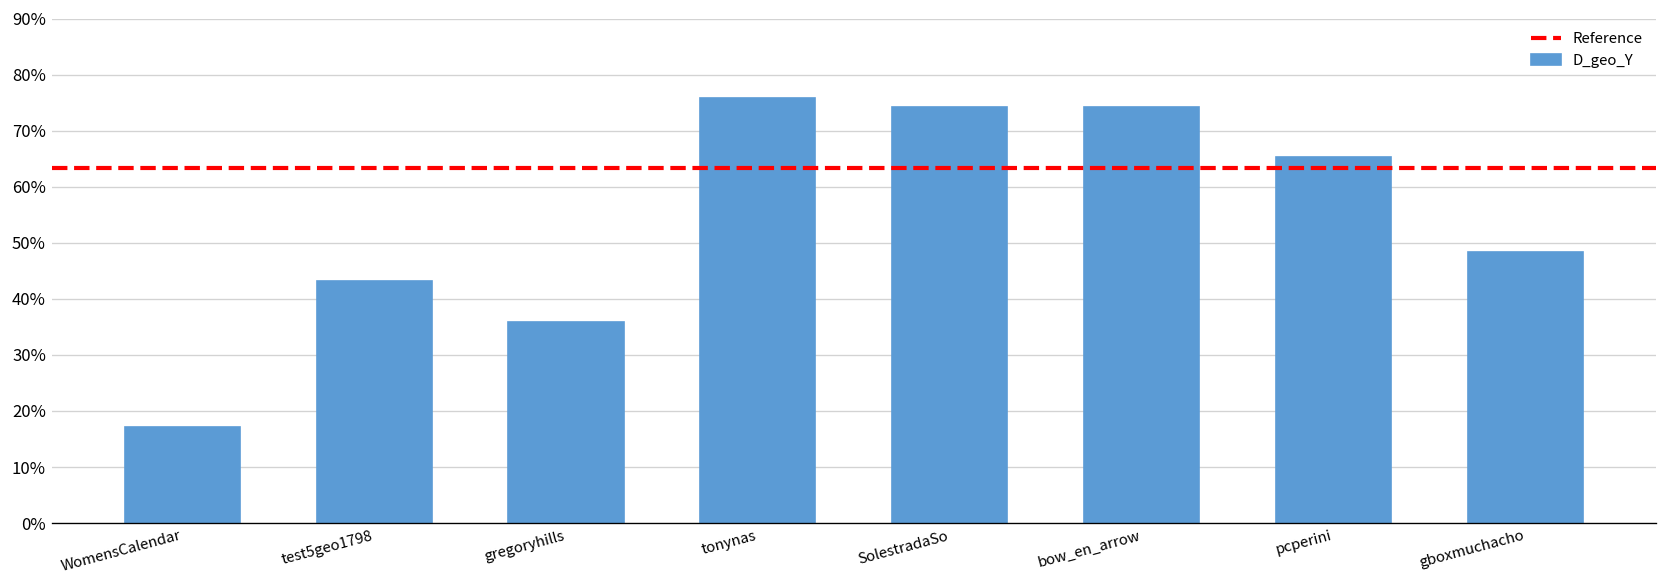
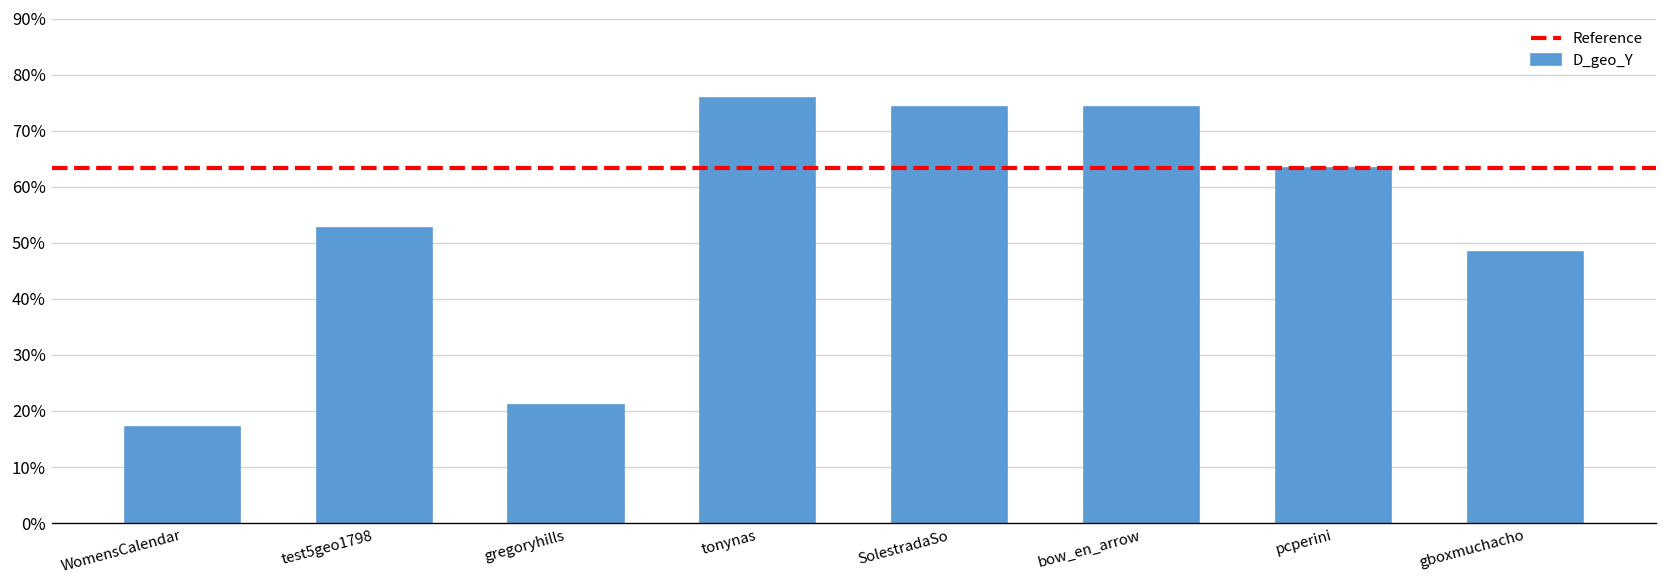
  {
    "WomensCalendar": "17%",
-   "test5geo1798": "43%",
-   "gregoryhills": "36%",
+   "test5geo1798": "53%",
+   "gregoryhills": "21%",
    "tonynas": "76%",
    "SolestradaSo": "74%",
    "bow_en_arrow": "74%",
-   "pcperini": "65%",
+   "pcperini": "63%",
    "gboxmuchacho": "48%"
  }
